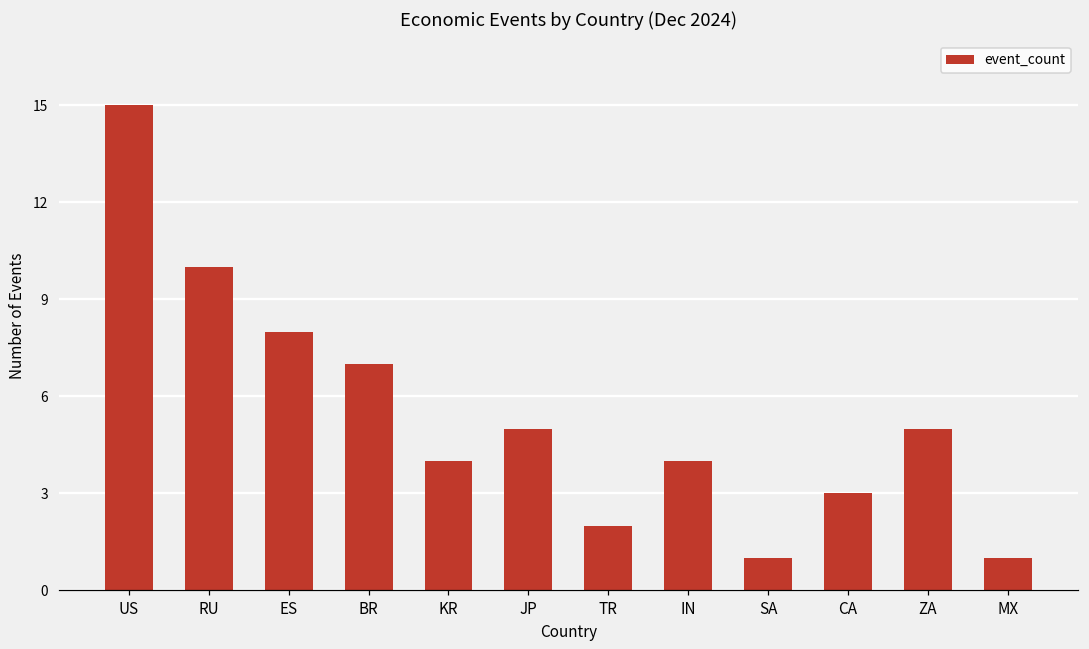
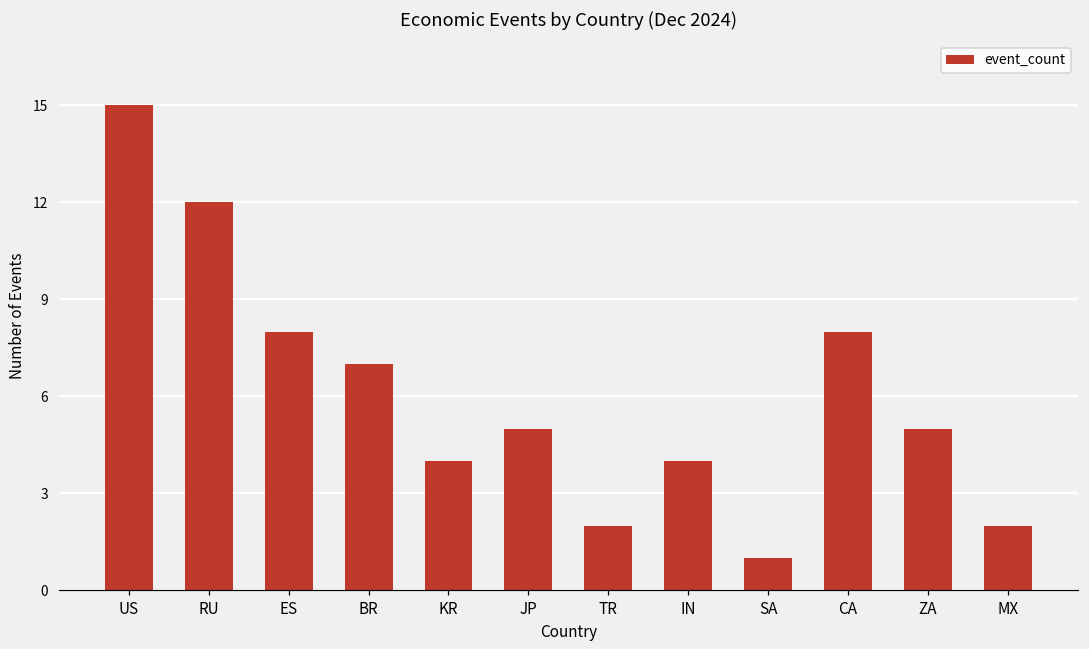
  {
    "US": 15,
-   "RU": 10,
+   "RU": 12,
    "ES": 8,
    "BR": 7,
    "KR": 4,
    "JP": 5,
    "TR": 2,
    "IN": 4,
    "SA": 1,
-   "CA": 3,
+   "CA": 8,
    "ZA": 5,
-   "MX": 1
+   "MX": 2
  }
